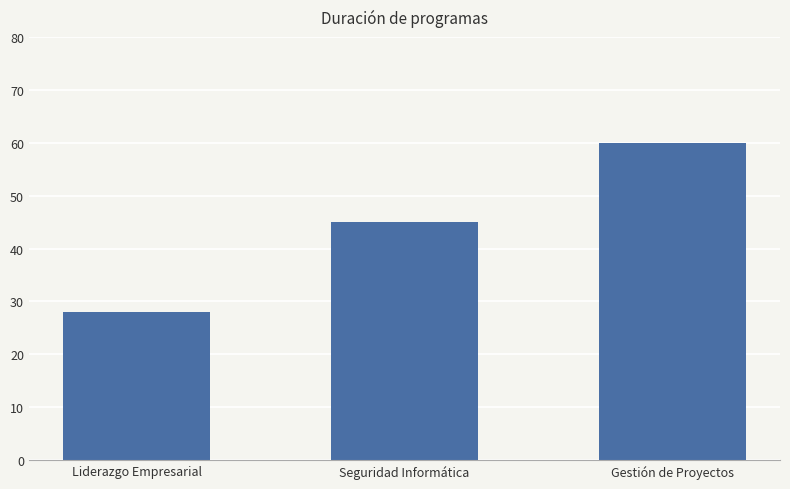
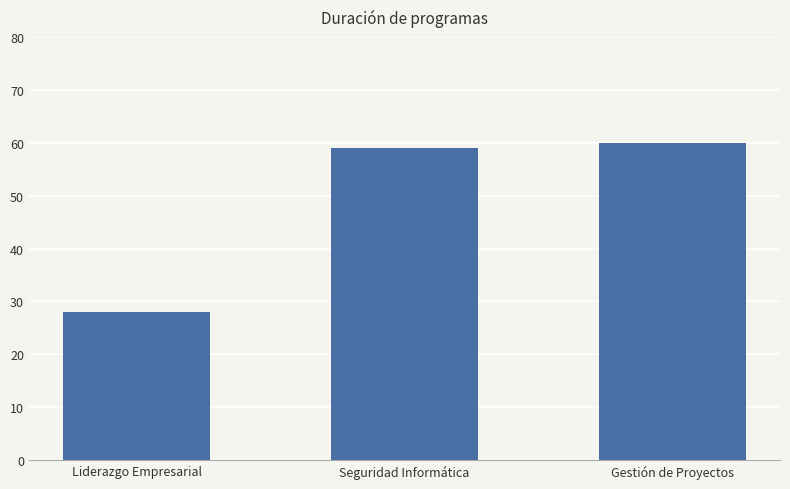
  {
    "Liderazgo Empresarial": 28,
-   "Seguridad Informática": 45,
+   "Seguridad Informática": 59,
    "Gestión de Proyectos": 60
  }
